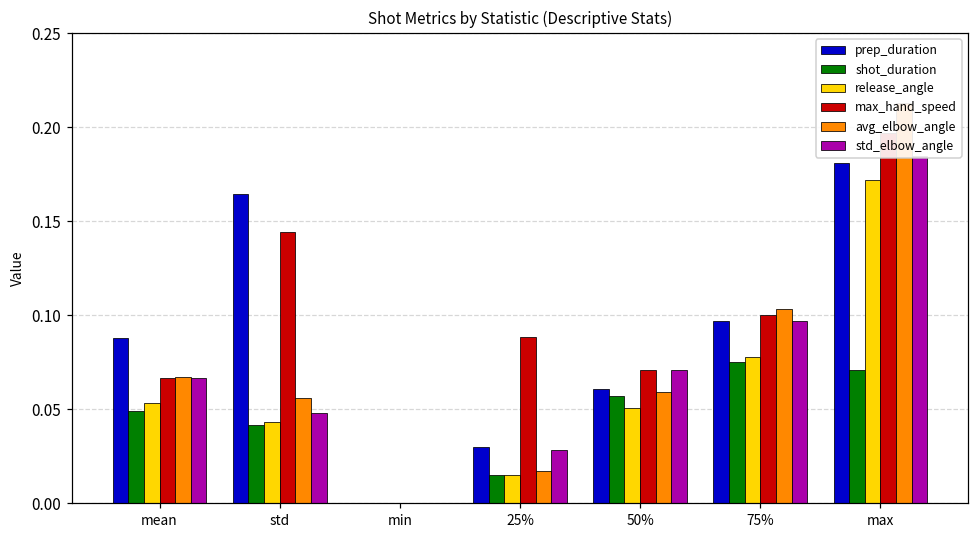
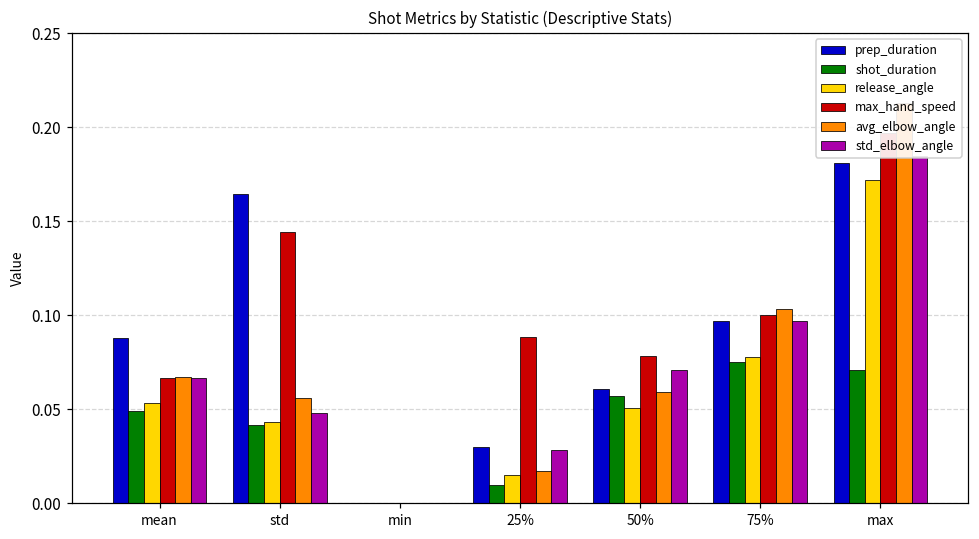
  {
    "prep_duration": {
      "mean": 0.088,
      "std": 0.164,
      "min": 0.000,
      "25%": 0.030,
      "50%": 0.060,
      "75%": 0.097,
      "max": 0.181
    },
    "shot_duration": {
      "mean": 0.049,
      "std": 0.041,
      "min": 0.000,
-     "25%": 0.015,
+     "25%": 0.010,
      "50%": 0.057,
      "75%": 0.075,
      "max": 0.071
    },
    "release_angle": {
      "mean": 0.053,
      "std": 0.043,
      "min": 0.000,
      "25%": 0.015,
      "50%": 0.051,
      "75%": 0.078,
      "max": 0.172
    },
    "max_hand_speed": {
      "mean": 0.067,
      "std": 0.144,
      "min": 0.000,
      "25%": 0.089,
-     "50%": 0.071,
+     "50%": 0.078,
      "75%": 0.100
    },
    "avg_elbow_angle": {
      "mean": 0.067,
      "std": 0.056,
      "min": 0.000,
      "25%": 0.017,
      "50%": 0.059,
      "75%": 0.103
    },
    "std_elbow_angle": {
      "mean": 0.066,
      "std": 0.048,
      "min": 0.000,
      "25%": 0.028,
      "50%": 0.071,
      "75%": 0.097,
      "max": 0.185
    }
  }
